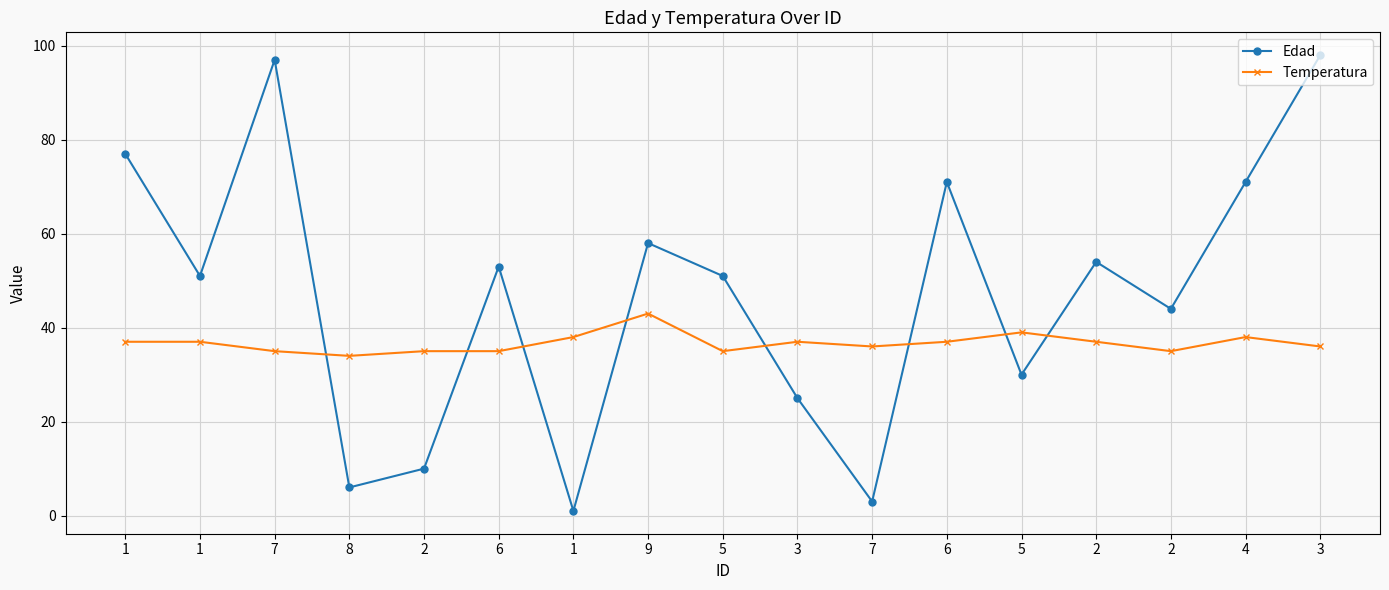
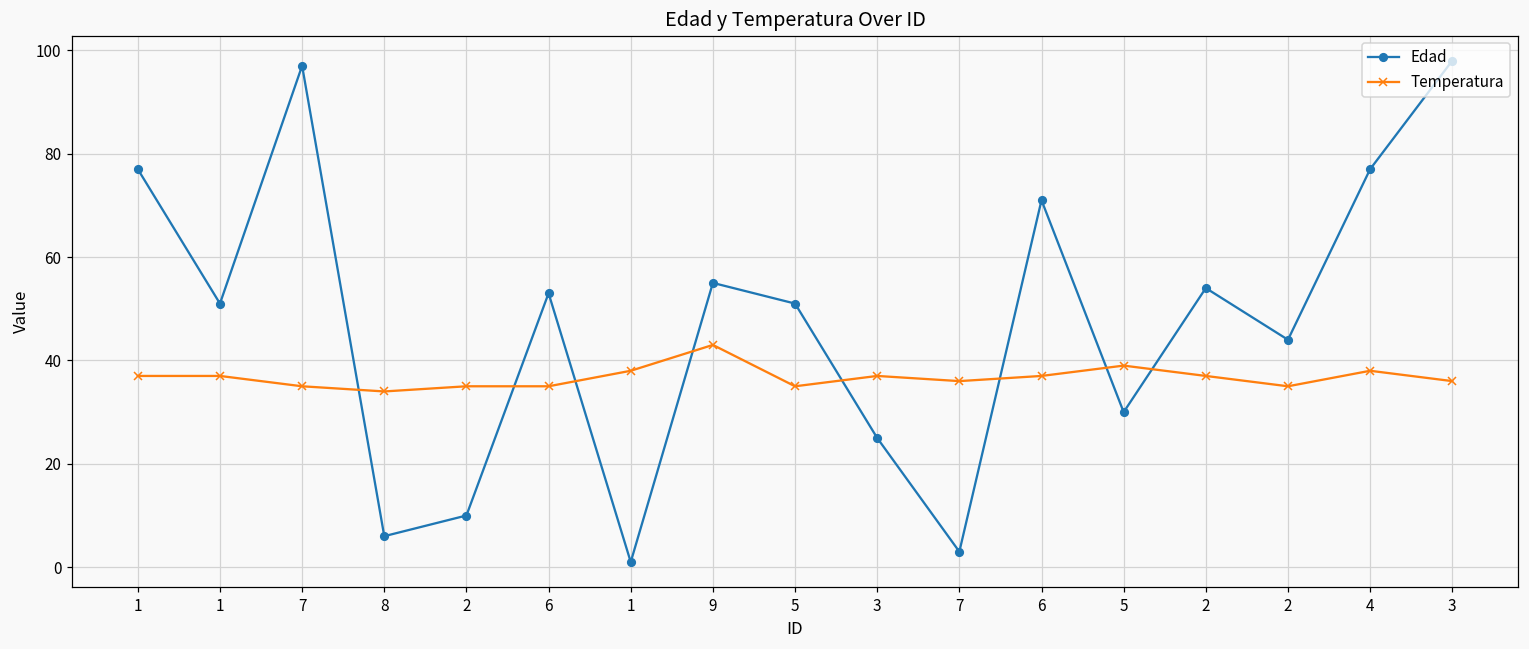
  {
    "Edad": {
      "8": 6,
-     "9": 58,
-     "4": 71
+     "9": 55,
+     "4": 77
    },
    "Temperatura": {
      "8": 34,
      "9": 43,
      "4": 38
    }
  }
